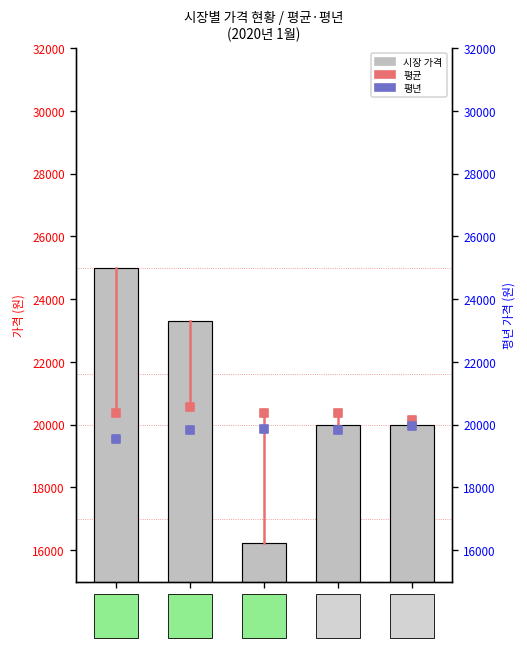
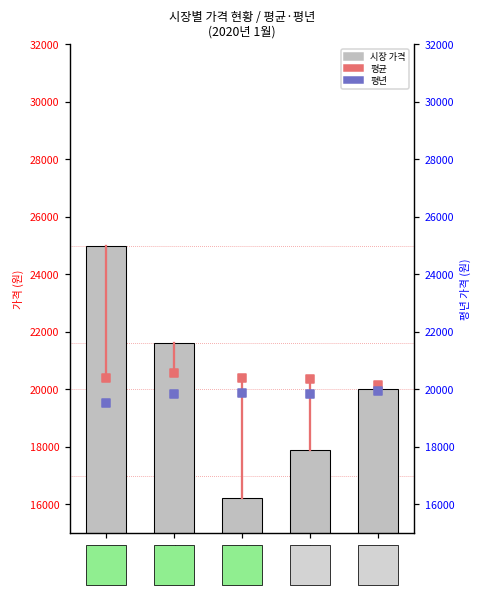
  {
    "시장 가격": {
      "경동": 25000,
-     "복조리": 23300,
+     "복조리": 21600,
      "영등포": 16200,
-     "부전": 20000,
+     "부전": 17900,
      "동구": 20000
    }
  }
